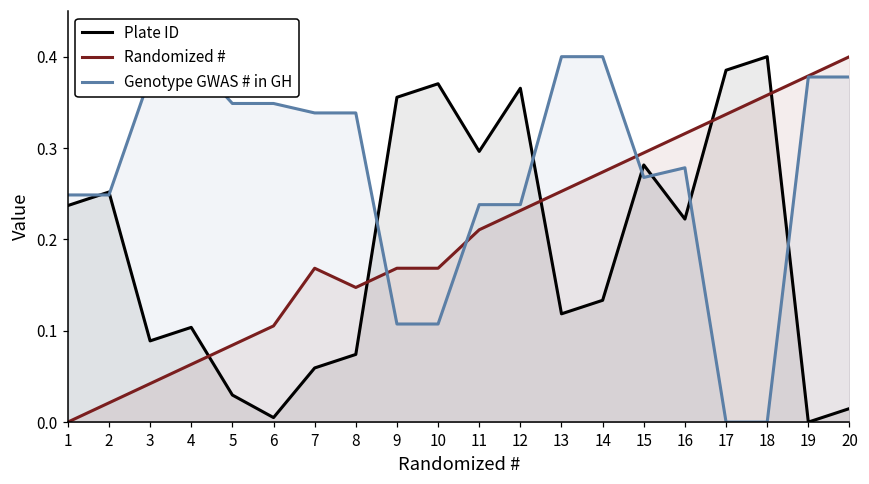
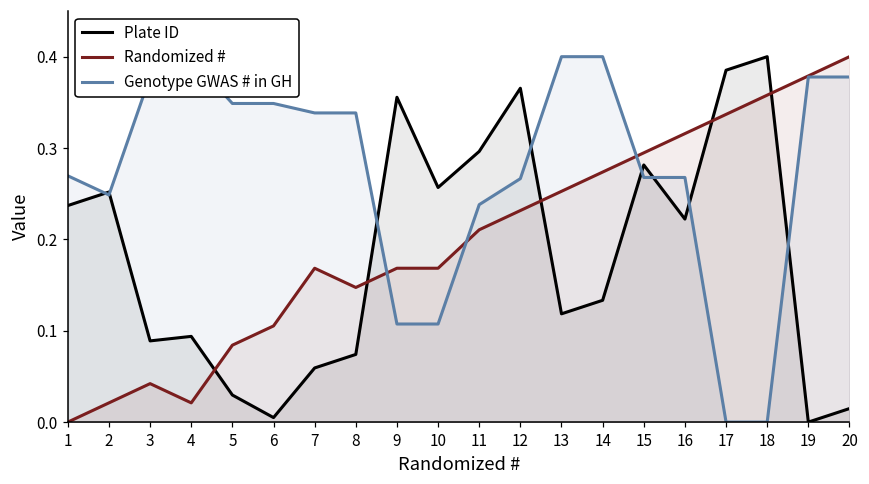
  {
    "Plate ID": {
      "1": 0.24,
      "2": 0.25,
      "3": 0.09,
-     "4": 0.10,
+     "4": 0.09,
      "5": 0.03,
      "6": 0.00,
      "7": 0.06,
      "8": 0.07,
      "9": 0.36,
-     "10": 0.37,
+     "10": 0.26,
      "11": 0.30,
      "12": 0.37,
      "13": 0.12,
      "14": 0.13,
      "15": 0.28,
      "16": 0.22,
      "17": 0.39,
      "18": 0.40,
      "19": 0.00,
      "20": 0.01
    },
    "Randomized #": {
      "1": 0.00,
      "2": 0.02,
      "3": 0.04,
-     "4": 0.06,
+     "4": 0.02,
      "5": 0.08,
      "6": 0.11,
      "7": 0.17,
      "8": 0.15,
      "9": 0.17,
      "10": 0.17,
      "11": 0.21,
      "12": 0.23,
      "13": 0.25,
      "14": 0.27,
      "15": 0.29,
      "16": 0.32,
      "17": 0.34,
      "18": 0.36,
      "20": 0.40
    },
    "Genotype GWAS # in GH": {
-     "1": 0.25,
+     "1": 0.27,
      "2": 0.25,
      "5": 0.35,
      "6": 0.35,
      "7": 0.34,
      "8": 0.34,
      "9": 0.11,
      "10": 0.11,
      "11": 0.24,
-     "12": 0.24,
+     "12": 0.27,
      "13": 0.40,
      "14": 0.40,
      "15": 0.27,
-     "16": 0.28,
+     "16": 0.27,
      "17": 0.00,
      "18": 0.00,
      "20": 0.38
    }
  }
